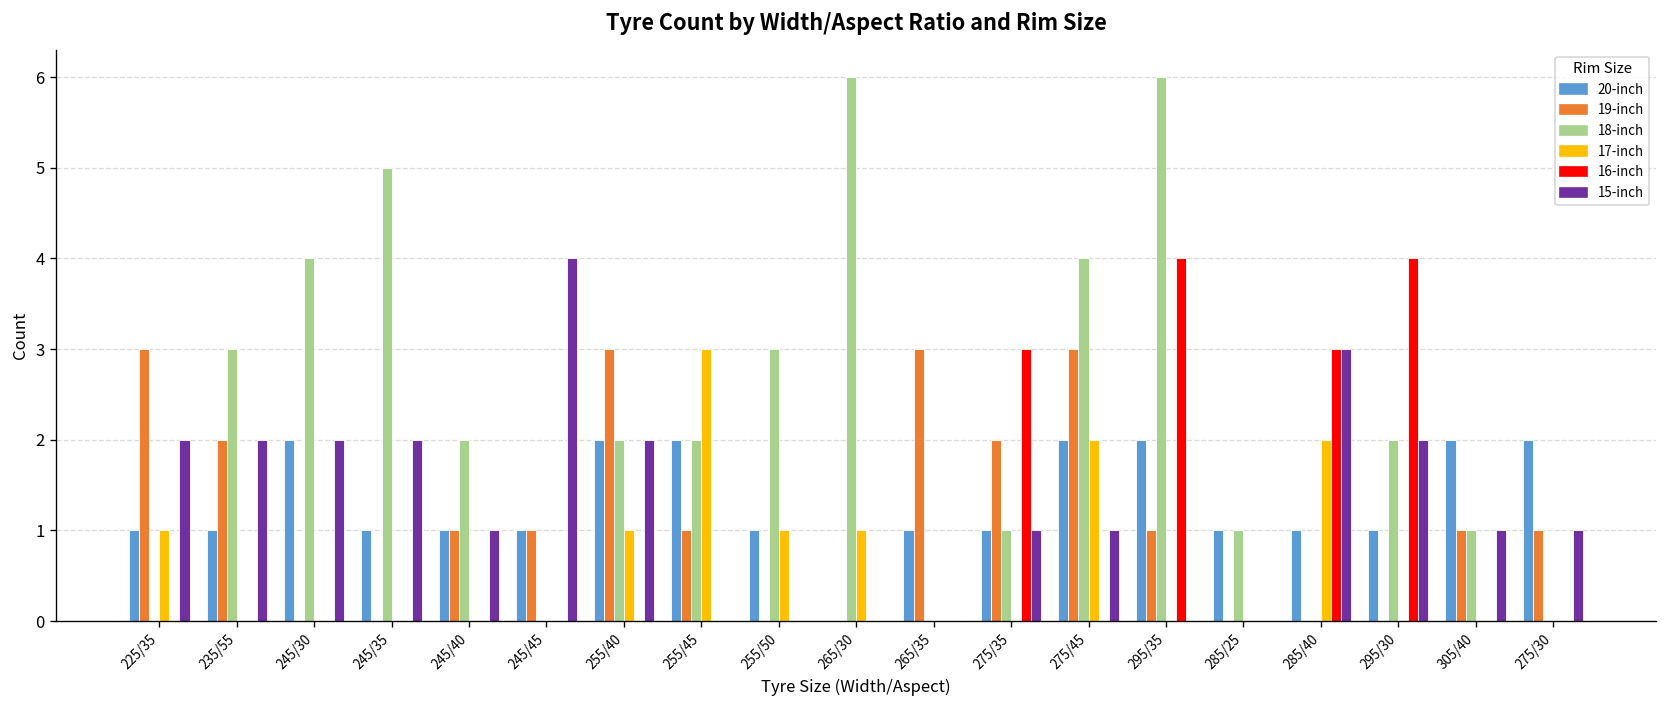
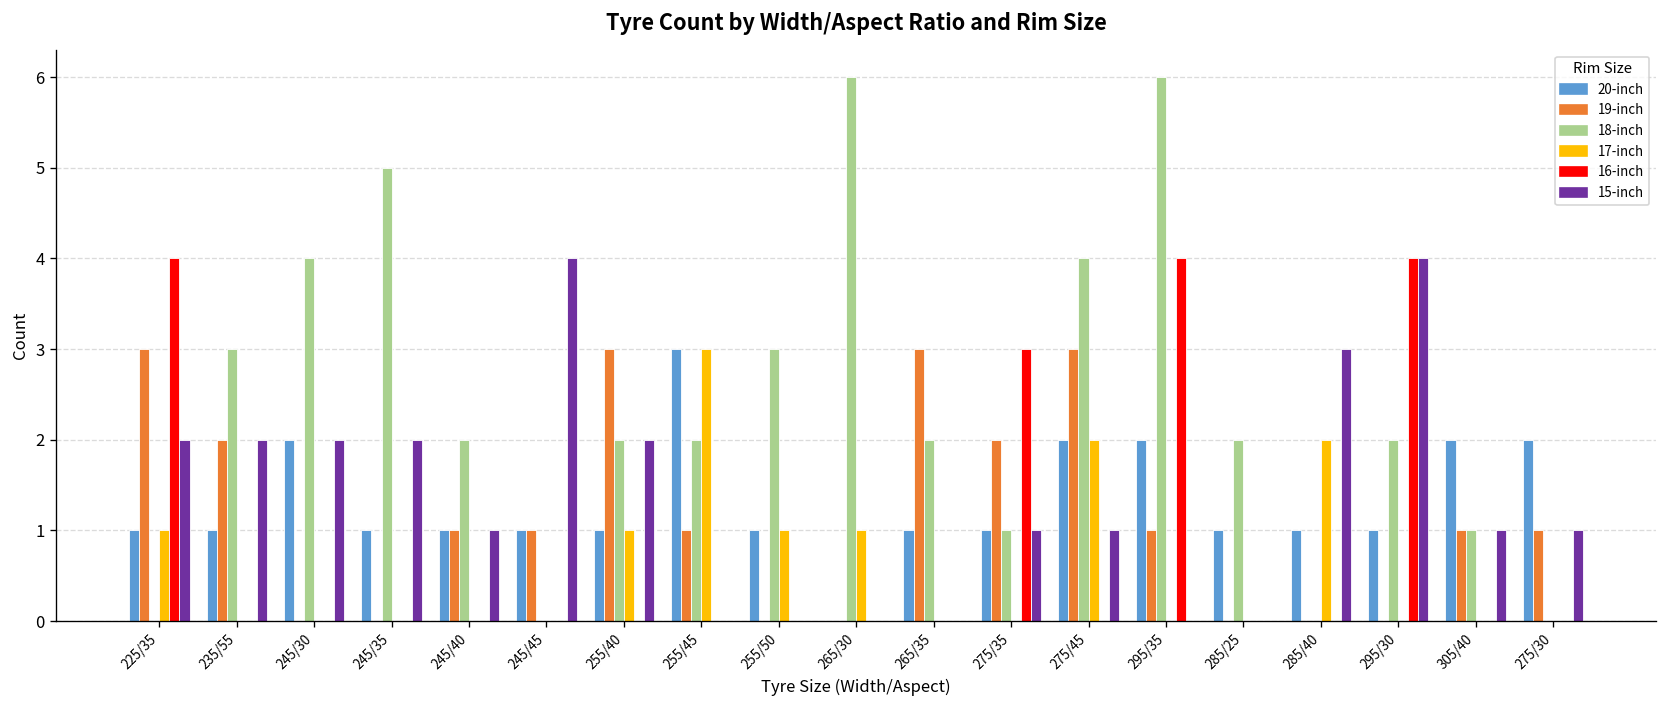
  {
    "20-inch": {
      "225/35": 1,
      "235/55": 1,
      "245/30": 2,
      "245/35": 1,
      "245/40": 1,
      "245/45": 1,
-     "255/40": 2,
-     "255/45": 2,
+     "255/40": 1,
+     "255/45": 3,
      "255/50": 1,
      "265/30": 0,
      "265/35": 1,
      "275/35": 1,
      "275/45": 2,
      "295/35": 2,
      "285/25": 1,
      "285/40": 1,
      "295/30": 1,
      "305/40": 2,
      "275/30": 2
    },
    "19-inch": {
      "225/35": 3,
      "235/55": 2,
      "245/30": 0,
      "245/35": 0,
      "245/40": 1,
      "245/45": 1,
      "255/40": 3,
      "255/45": 1,
      "255/50": 0,
      "265/30": 0,
      "265/35": 3,
      "275/35": 2,
      "275/45": 3,
      "295/35": 1,
      "285/25": 0,
      "285/40": 0,
      "295/30": 0,
      "305/40": 1,
      "275/30": 1
    },
    "18-inch": {
      "225/35": 0,
      "235/55": 3,
      "245/30": 4,
      "245/35": 5,
      "245/40": 2,
      "245/45": 0,
      "255/40": 2,
      "255/45": 2,
      "255/50": 3,
      "265/30": 6,
-     "265/35": 0,
+     "265/35": 2,
      "275/35": 1,
      "275/45": 4,
      "295/35": 6,
-     "285/25": 1,
+     "285/25": 2,
      "285/40": 0,
      "295/30": 2,
      "305/40": 1,
      "275/30": 0
    },
    "17-inch": {
      "225/35": 1,
      "235/55": 0,
      "245/30": 0,
      "245/35": 0,
      "245/40": 0,
      "245/45": 0,
      "255/40": 1,
      "255/45": 3,
      "255/50": 1,
      "265/30": 1,
      "265/35": 0,
      "275/35": 0,
      "275/45": 2,
      "295/35": 0,
      "285/25": 0,
      "285/40": 2,
      "295/30": 0,
      "305/40": 0,
      "275/30": 0
    },
    "16-inch": {
-     "225/35": 0,
+     "225/35": 4,
      "235/55": 0,
      "245/30": 0,
      "245/35": 0,
      "245/40": 0,
      "245/45": 0,
      "255/40": 0,
      "255/45": 0,
      "255/50": 0,
      "265/30": 0,
      "265/35": 0,
      "275/35": 3,
      "275/45": 0,
      "295/35": 4,
      "285/25": 0,
-     "285/40": 3,
+     "285/40": 0,
      "295/30": 4,
      "305/40": 0,
      "275/30": 0
    },
    "15-inch": {
      "225/35": 2,
      "235/55": 2,
      "245/30": 2,
      "245/35": 2,
      "245/40": 1,
      "245/45": 4,
      "255/40": 2,
      "255/45": 0,
      "255/50": 0,
      "265/30": 0,
      "265/35": 0,
      "275/35": 1,
      "275/45": 1,
      "295/35": 0,
      "285/25": 0,
      "285/40": 3,
-     "295/30": 2,
+     "295/30": 4,
      "305/40": 1,
      "275/30": 1
    }
  }
